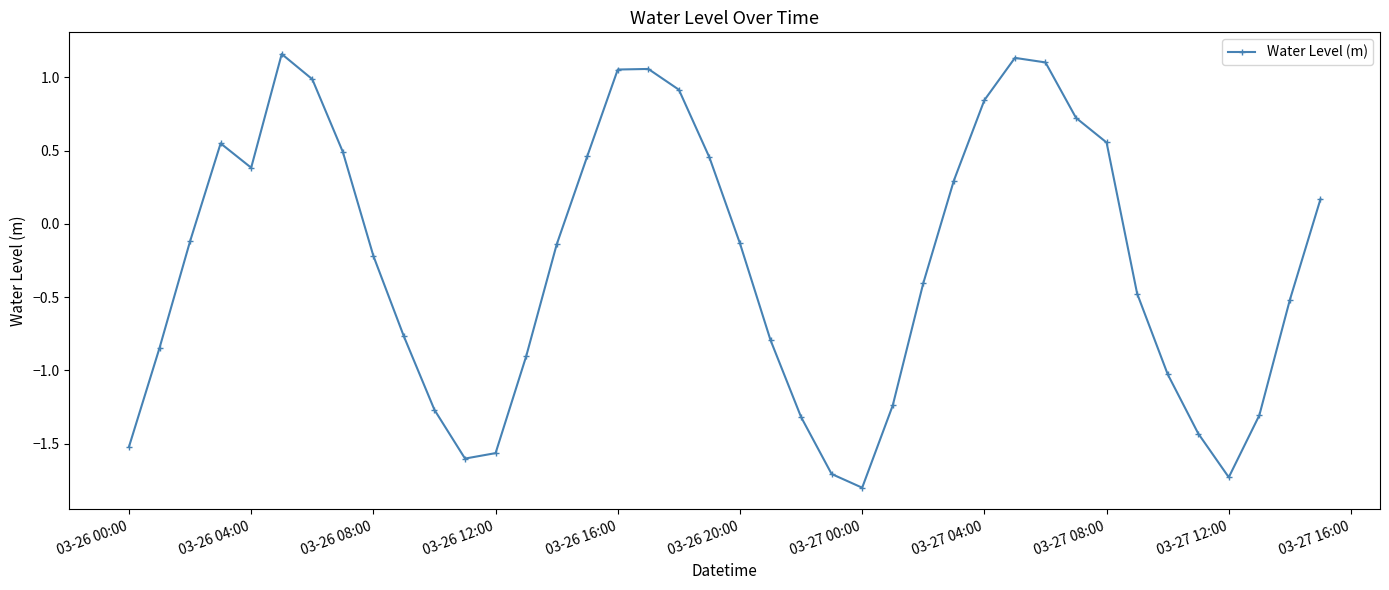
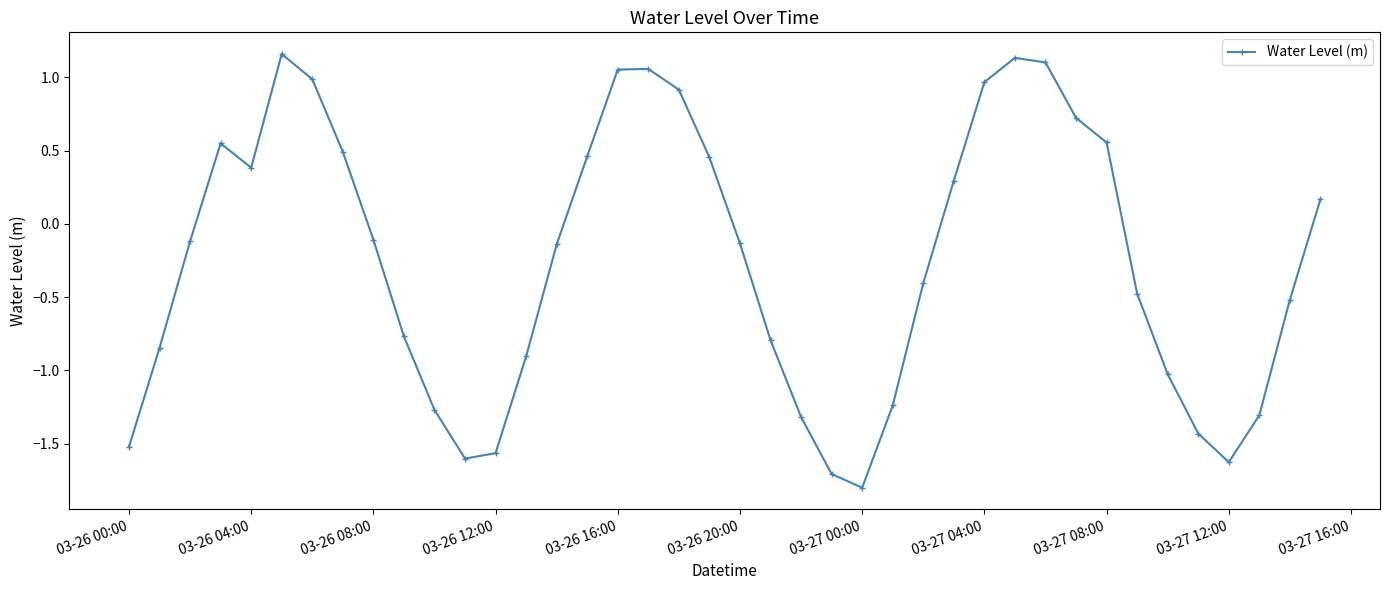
  {
    "03-26 00:00": -1.52,
    "03-26 04:00": 0.38,
-   "03-26 08:00": -0.22,
+   "03-26 08:00": -0.11,
    "03-26 12:00": -1.56,
    "03-26 16:00": 1.05,
    "03-26 20:00": -0.13,
    "03-27 00:00": -1.80,
-   "03-27 04:00": 0.84,
+   "03-27 04:00": 0.97,
    "03-27 08:00": 0.56,
-   "03-27 12:00": -1.73
+   "03-27 12:00": -1.63
  }
